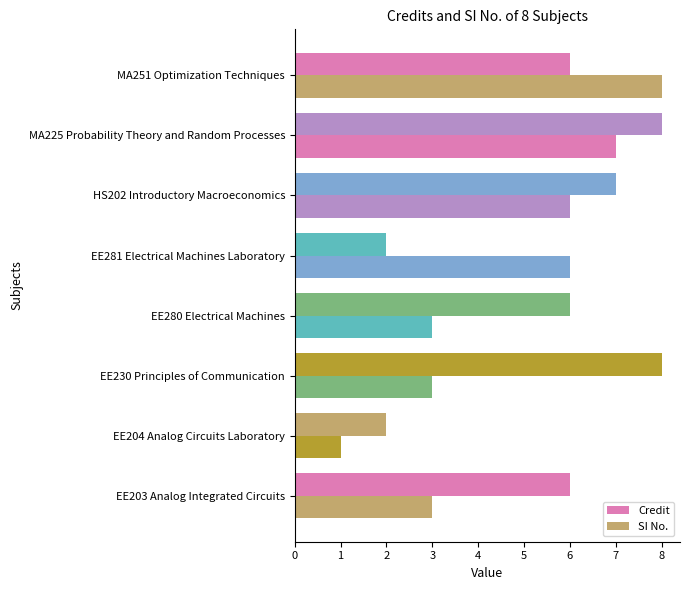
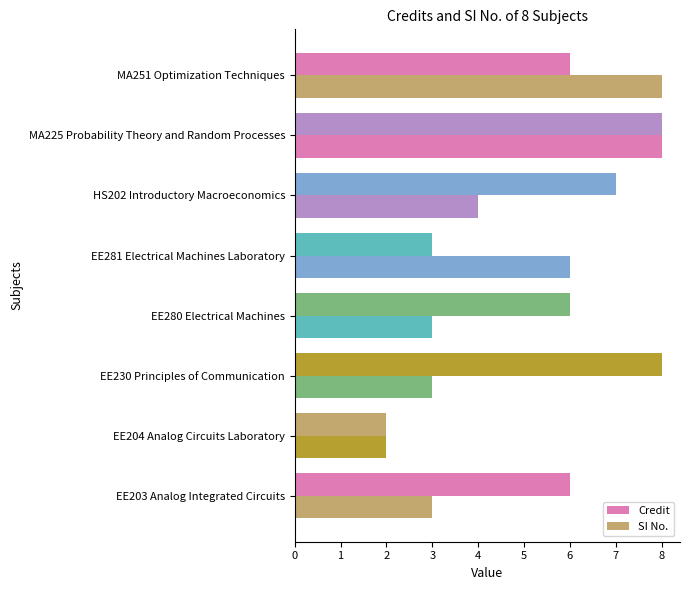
  {
    "Credit": {
      "MA251 Optimization Techniques": 6,
      "MA225 Probability Theory and Random Processes": 8,
      "HS202 Introductory Macroeconomics": 7,
-     "EE281 Electrical Machines Laboratory": 2,
+     "EE281 Electrical Machines Laboratory": 3,
      "EE280 Electrical Machines": 6,
      "EE230 Principles of Communication": 8,
      "EE204 Analog Circuits Laboratory": 2,
      "EE203 Analog Integrated Circuits": 6
    },
    "SI No.": {
      "MA251 Optimization Techniques": 8,
-     "MA225 Probability Theory and Random Processes": 7,
-     "HS202 Introductory Macroeconomics": 6,
+     "MA225 Probability Theory and Random Processes": 8,
+     "HS202 Introductory Macroeconomics": 4,
      "EE281 Electrical Machines Laboratory": 6,
      "EE280 Electrical Machines": 3,
      "EE230 Principles of Communication": 3,
-     "EE204 Analog Circuits Laboratory": 1,
+     "EE204 Analog Circuits Laboratory": 2,
      "EE203 Analog Integrated Circuits": 3
    }
  }
